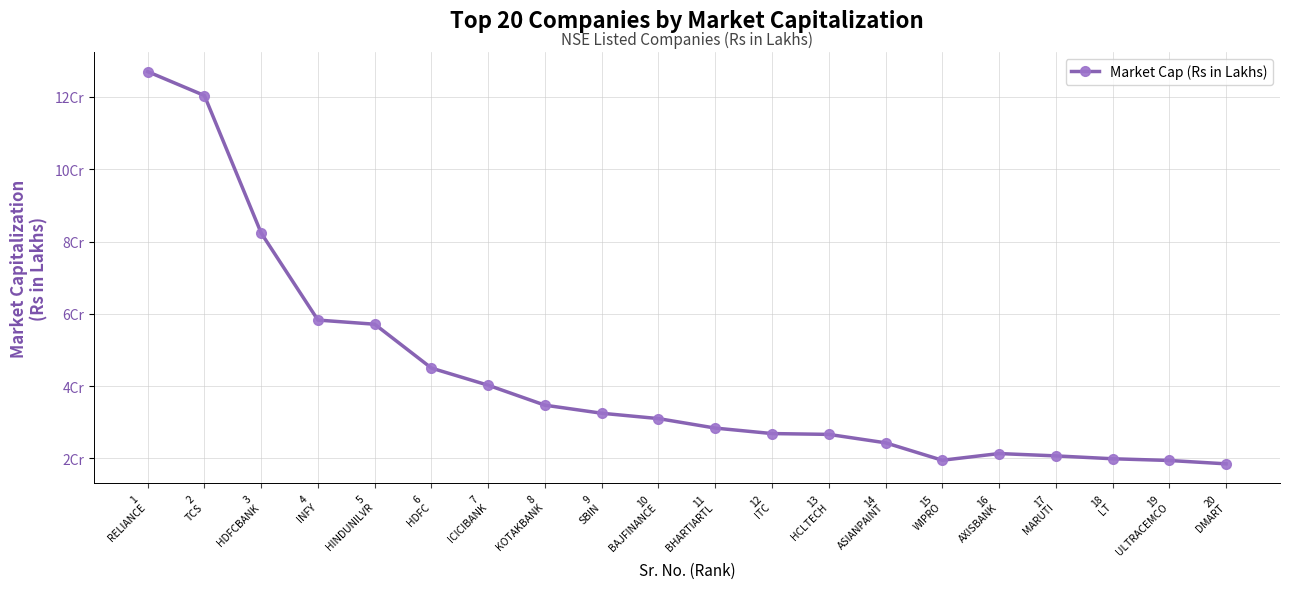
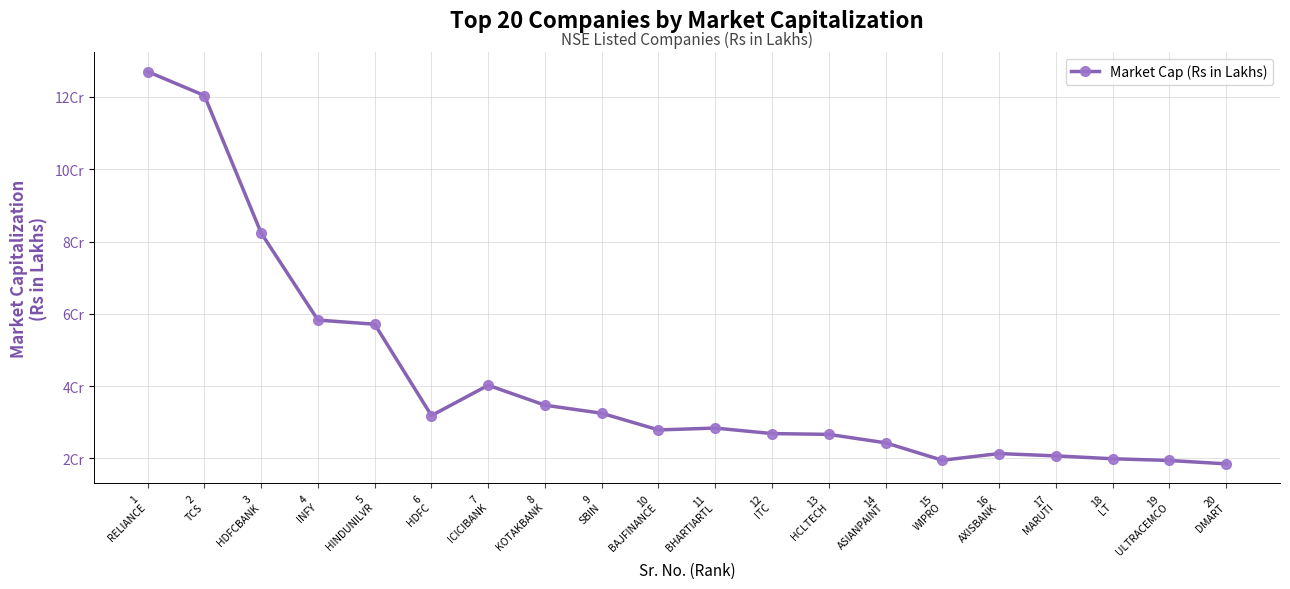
  {
    "1 RELIANCE": "12.7Cr",
    "2 TCS": "12.0Cr",
    "3 HDFCBANK": "8.2Cr",
    "4 INFY": "5.8Cr",
    "5 HINDUNILVR": "5.7Cr",
-   "6 HDFC": "4.5Cr",
+   "6 HDFC": "3.2Cr",
    "7 ICICIBANK": "4.0Cr",
    "8 KOTAKBANK": "3.5Cr",
    "9 SBIN": "3.3Cr",
-   "10 BAJFINANCE": "3.1Cr",
+   "10 BAJFINANCE": "2.8Cr",
    "11 BHARTIARTL": "2.8Cr",
    "12 ITC": "2.7Cr",
    "13 HCLTECH": "2.7Cr",
    "14 ASIANPAINT": "2.4Cr",
    "15 WIPRO": "2.0Cr",
    "16 AXISBANK": "2.1Cr",
    "17 MARUTI": "2.1Cr",
    "18 LT": "2.0Cr",
    "19 ULTRACEMCO": "1.9Cr",
    "20 DMART": "1.9Cr"
  }
